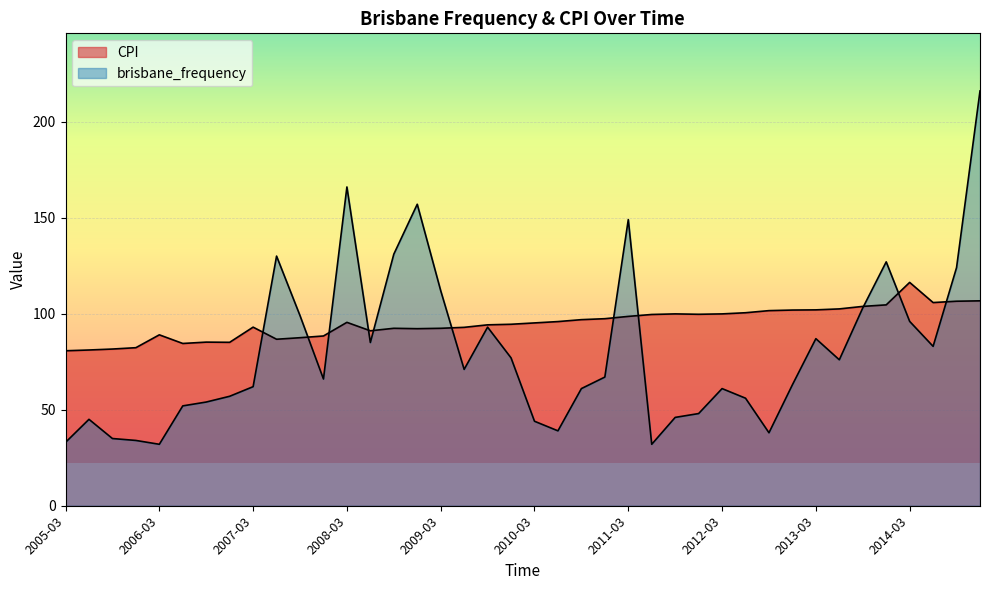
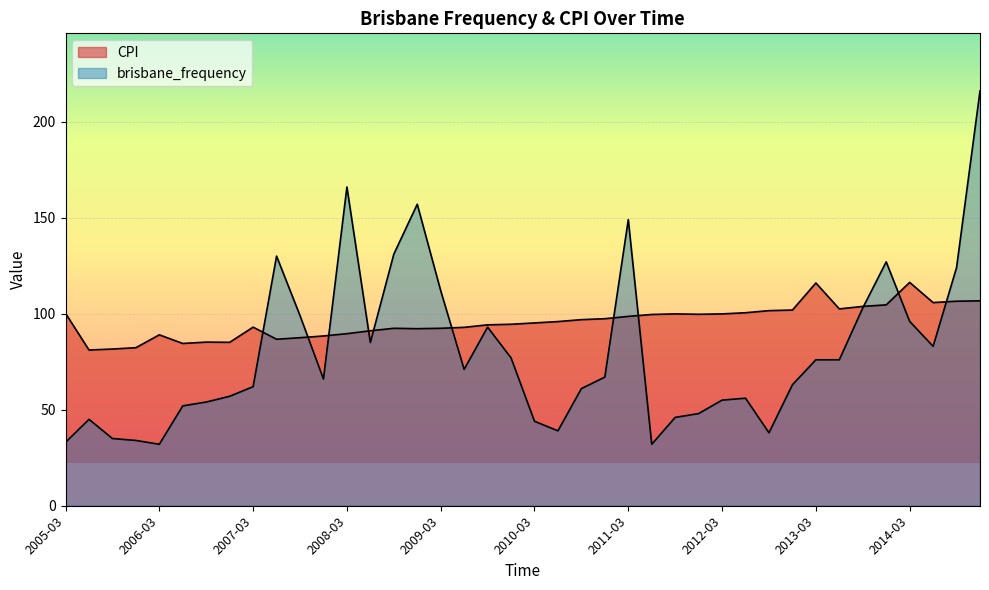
  {
    "CPI": {
-     "2005-03": 81,
+     "2005-03": 100,
      "2006-03": 89,
      "2007-03": 93,
-     "2008-03": 96,
+     "2008-03": 90,
      "2009-03": 92,
      "2010-03": 95,
      "2011-03": 99,
      "2012-03": 100,
-     "2013-03": 102,
+     "2013-03": 116,
      "2014-03": 116
    },
    "brisbane_frequency": {
      "2005-03": 33,
      "2006-03": 32,
      "2007-03": 62,
      "2008-03": 166,
      "2009-03": 112,
      "2010-03": 44,
      "2011-03": 149,
-     "2012-03": 61,
-     "2013-03": 87,
+     "2012-03": 55,
+     "2013-03": 76,
      "2014-03": 96
    }
  }
